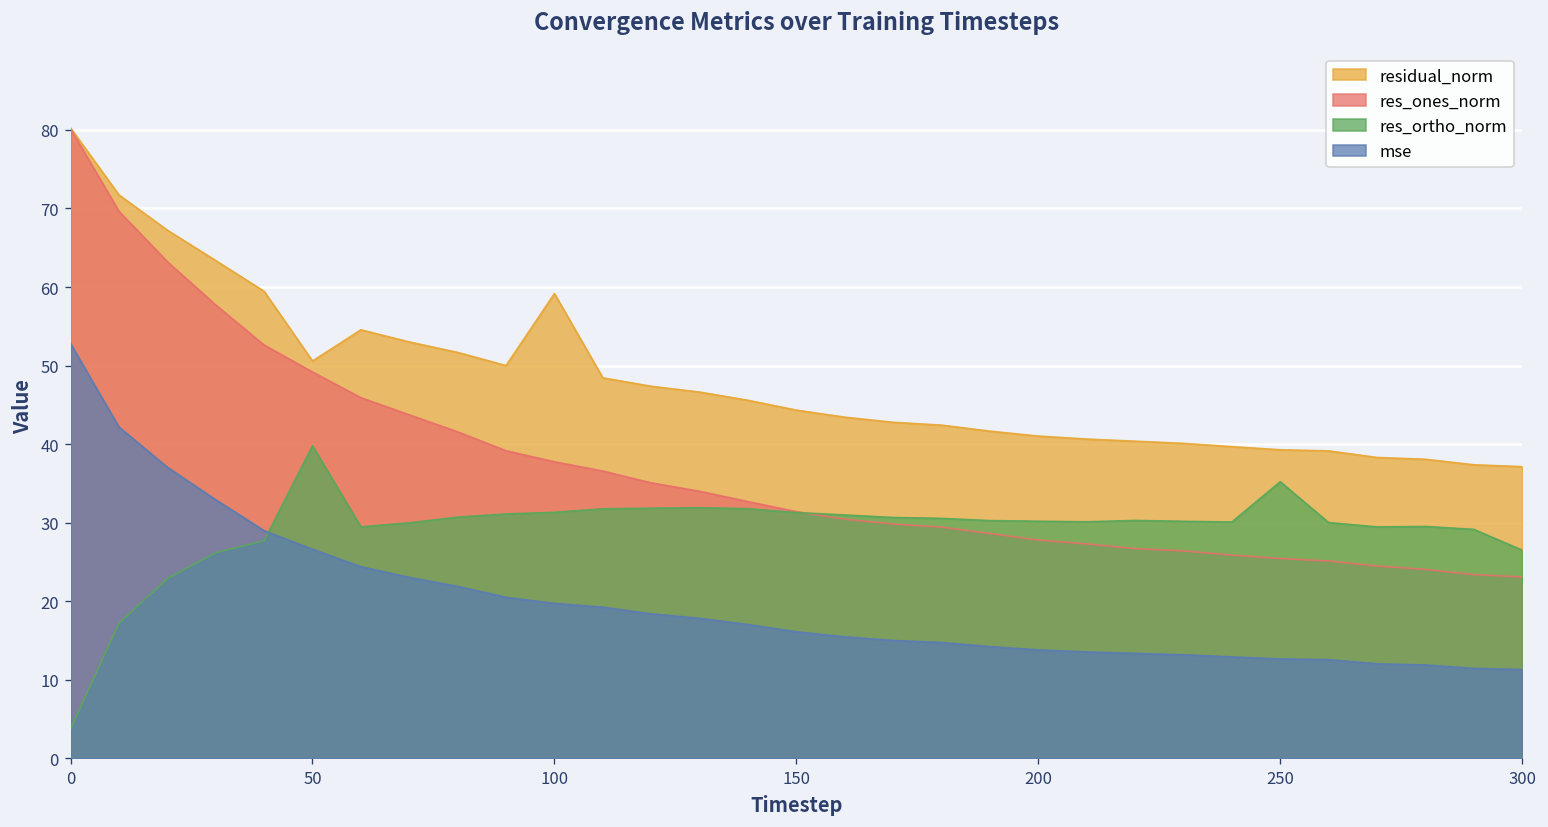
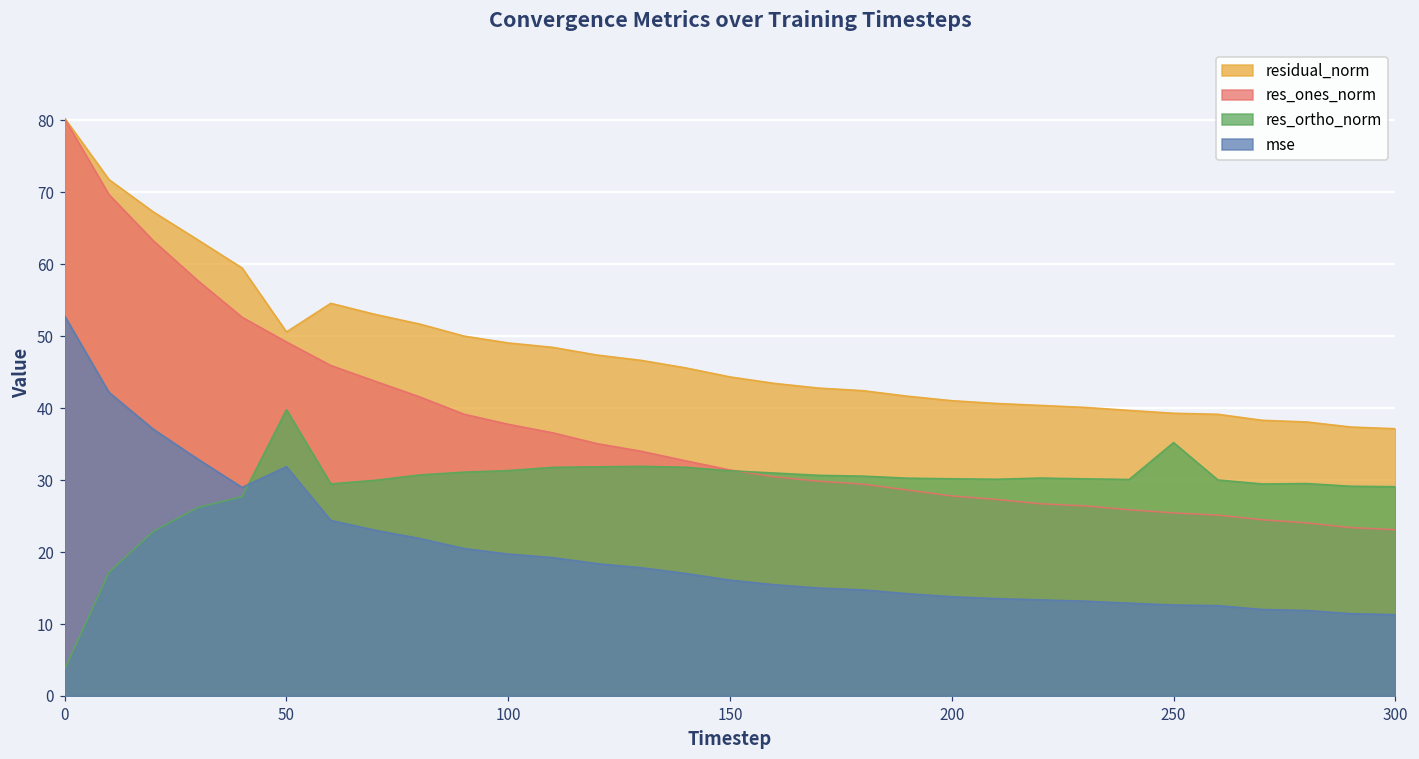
  {
    "residual_norm": {
      "50": 51,
-     "100": 59,
+     "100": 49,
      "150": 44,
      "200": 41,
      "250": 39,
      "300": 37
    },
    "res_ones_norm": {
      "50": 49,
      "100": 38,
      "200": 28,
      "250": 25,
      "300": 23
    },
    "res_ortho_norm": {
      "0": 4,
      "50": 40,
      "100": 31,
      "200": 30,
      "250": 35,
-     "300": 27
+     "300": 29
    },
    "mse": {
      "0": 53,
-     "50": 27,
+     "50": 32,
      "100": 20,
      "150": 16,
      "200": 14,
      "250": 13,
      "300": 11
    }
  }
